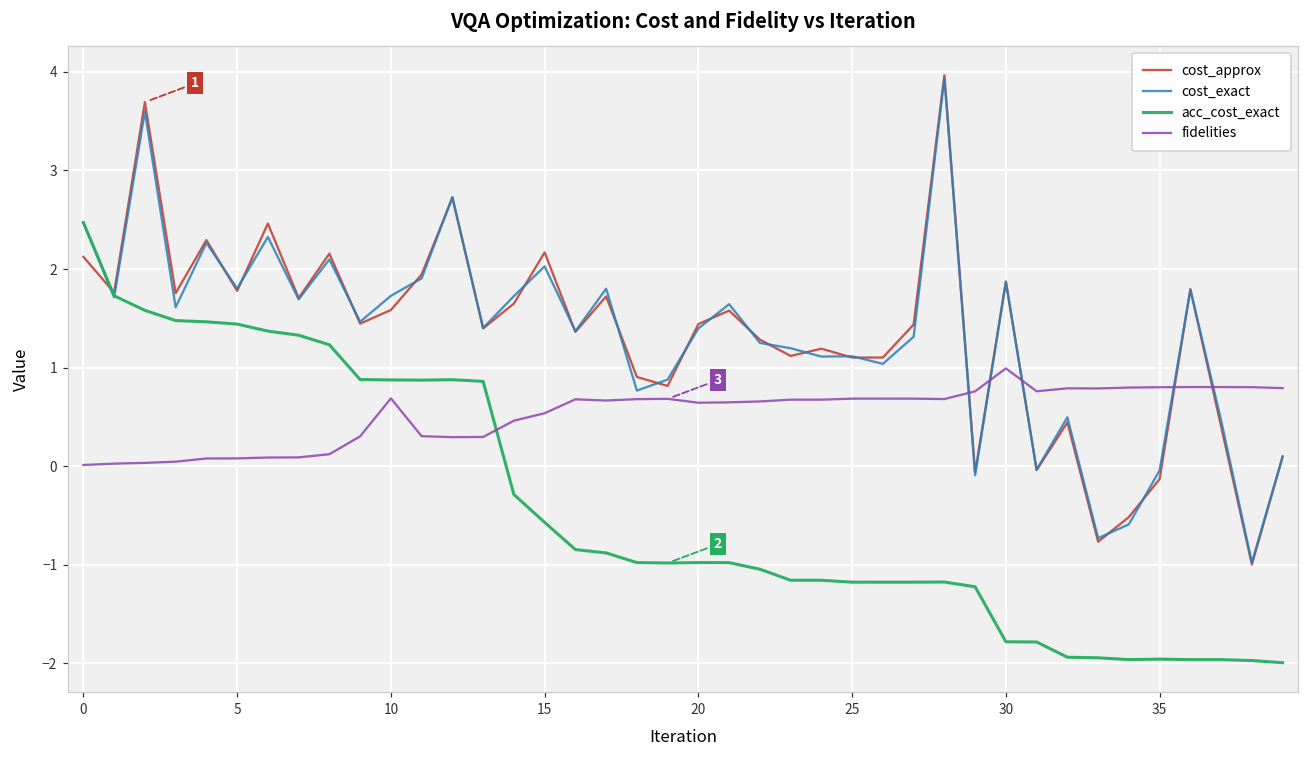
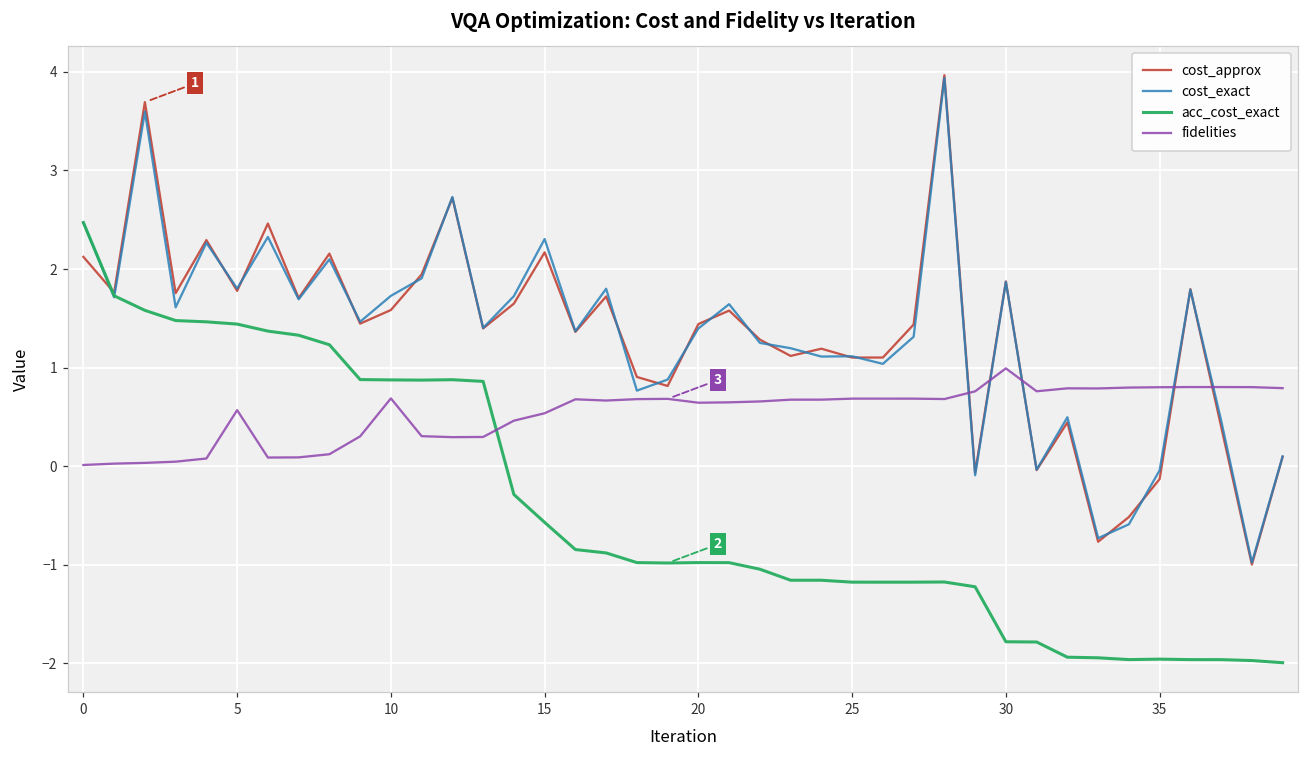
  {
    "cost_approx": {
      "0": 2.1,
      "10": 1.6,
      "15": 2.2,
      "20": 1.4,
      "35": -0.1
    },
    "cost_exact": {
      "10": 1.7,
-     "15": 2.0,
+     "15": 2.3,
      "20": 1.4,
      "35": 0.0
    },
    "acc_cost_exact": {
      "5": 1.4,
      "10": 0.9,
      "15": -0.6,
      "20": -1.0,
      "25": -1.2,
      "30": -1.8,
      "35": -2.0
    },
    "fidelities": {
      "0": 0.0,
-     "5": 0.1,
+     "5": 0.6,
      "10": 0.7,
      "15": 0.5,
      "20": 0.6,
      "25": 0.7,
      "30": 1.0,
      "35": 0.8
    }
  }
